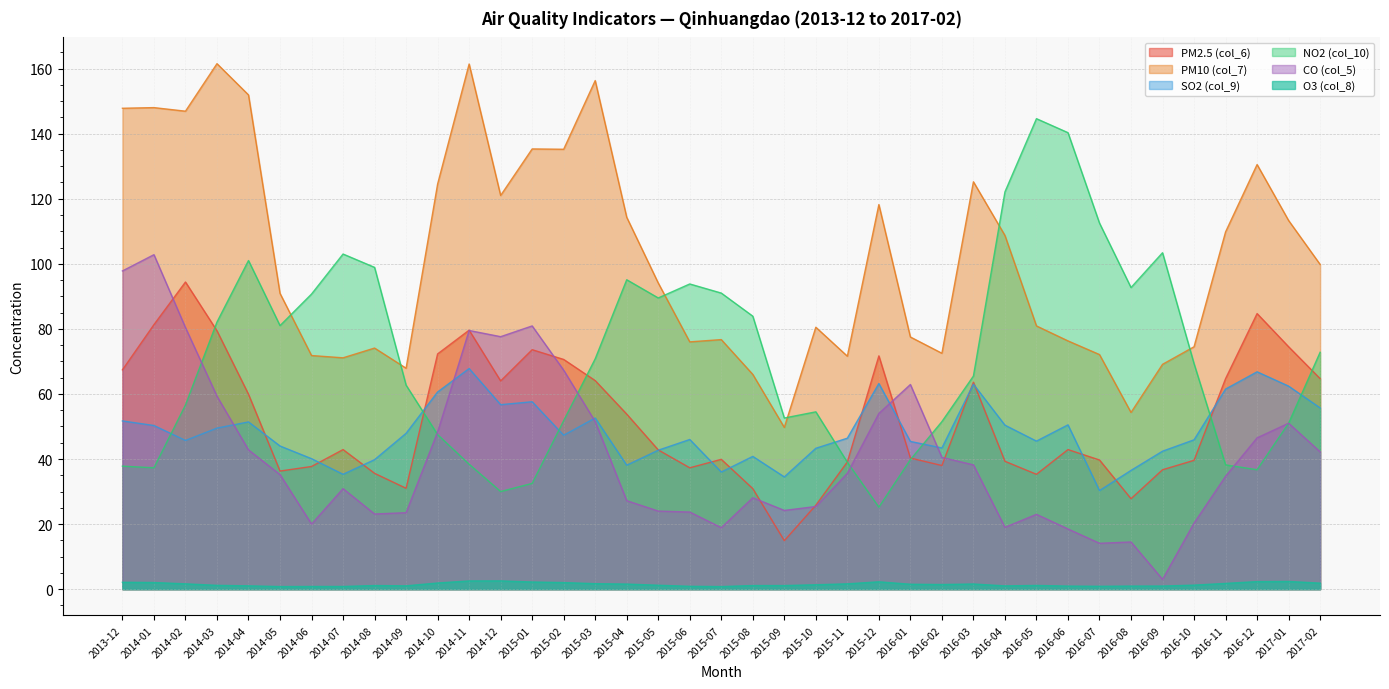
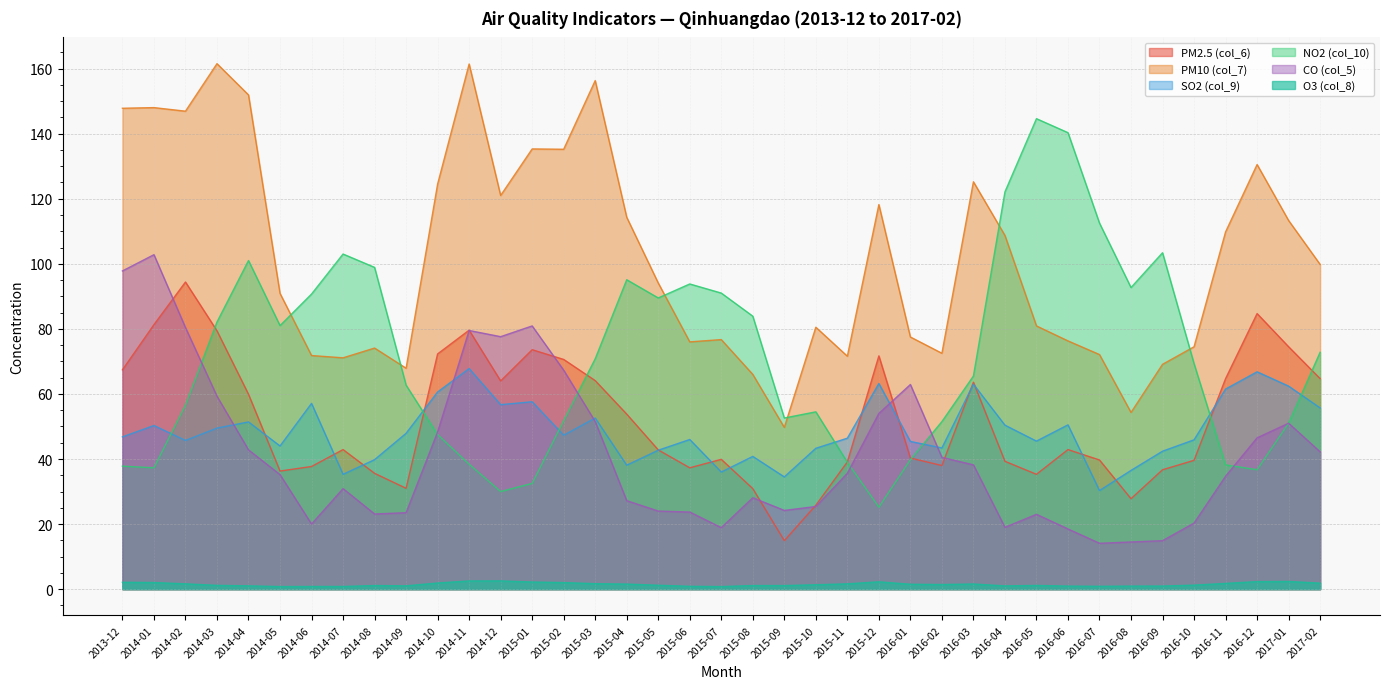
  {
    "SO2 (col_9)": {
-     "2013-12": 52,
+     "2013-12": 47,
      "2014-01": 50,
      "2014-02": 46,
      "2014-03": 50,
      "2014-04": 51,
      "2014-05": 44,
-     "2014-06": 40,
+     "2014-06": 57,
      "2014-07": 35,
      "2014-08": 40,
      "2014-09": 48,
      "2014-10": 61,
      "2014-11": 68,
      "2014-12": 57,
      "2015-01": 58,
      "2015-02": 47,
      "2015-03": 53,
      "2015-04": 38,
      "2015-06": 46,
      "2015-07": 36,
      "2015-08": 41,
      "2015-09": 35,
      "2015-10": 43,
      "2015-11": 46,
      "2015-12": 63,
      "2016-01": 45,
      "2016-02": 43,
      "2016-04": 50,
      "2016-05": 46,
      "2016-06": 51,
      "2016-07": 30,
      "2016-08": 37,
      "2016-09": 42,
      "2016-10": 46,
      "2016-11": 62,
      "2016-12": 67,
      "2017-01": 62,
      "2017-02": 56
    },
    "CO (col_5)": {
      "2013-12": 98,
      "2014-01": 103,
      "2014-02": 80,
      "2014-03": 59,
      "2014-04": 43,
      "2014-05": 35,
      "2014-06": 20,
      "2014-07": 31,
      "2014-08": 23,
      "2014-09": 24,
      "2014-10": 48,
      "2014-12": 78,
      "2015-01": 81,
      "2015-02": 67,
      "2015-03": 52,
      "2015-04": 27,
      "2015-05": 24,
      "2015-06": 24,
      "2015-07": 19,
      "2015-08": 28,
      "2015-09": 24,
      "2015-11": 36,
      "2015-12": 54,
      "2016-01": 63,
      "2016-02": 41,
      "2016-03": 38,
      "2016-04": 19,
      "2016-05": 23,
      "2016-06": 19,
      "2016-07": 14,
      "2016-08": 15,
-     "2016-09": 3,
+     "2016-09": 15,
      "2016-10": 20,
      "2016-11": 35,
      "2016-12": 47,
      "2017-02": 42
    }
  }
